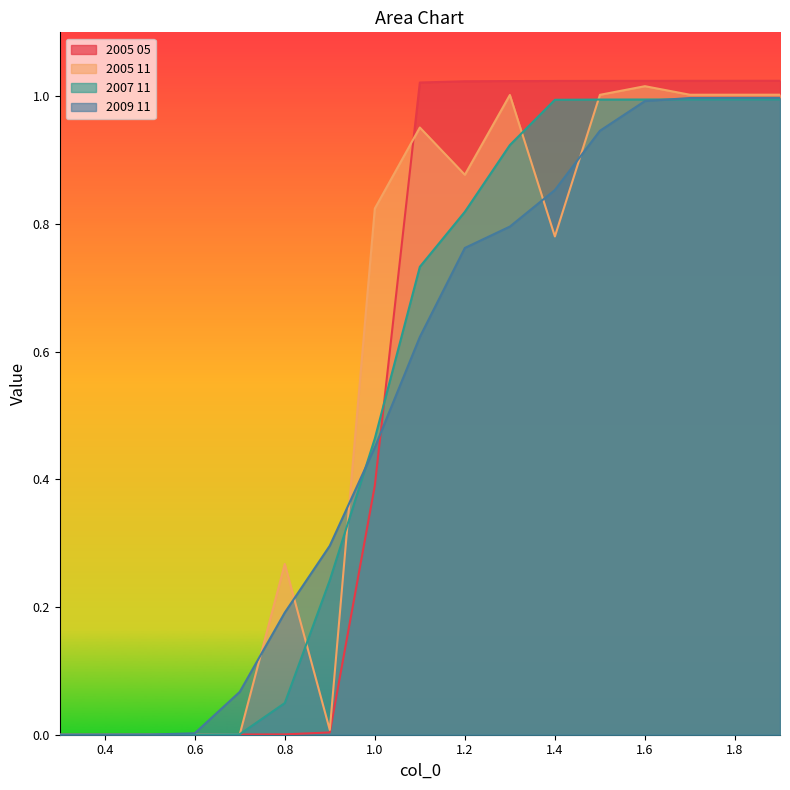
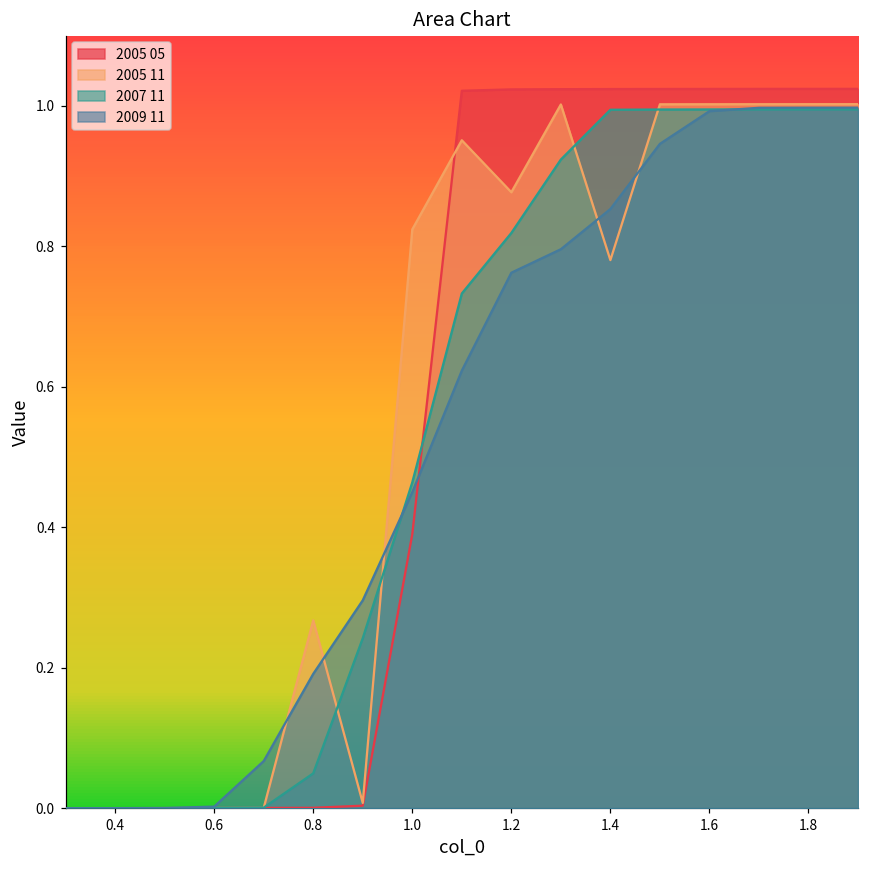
  {
    "2005 05": {
      "0.8": 0.00,
      "1.0": 0.39,
      "1.2": 1.02,
      "1.4": 1.02,
      "1.6": 1.02,
      "1.8": 1.02
    },
    "2005 11": {
      "0.8": 0.27,
      "1.0": 0.82,
      "1.2": 0.88,
      "1.4": 0.78,
-     "1.6": 1.02,
+     "1.6": 1.00,
      "1.8": 1.00
    }
  }
